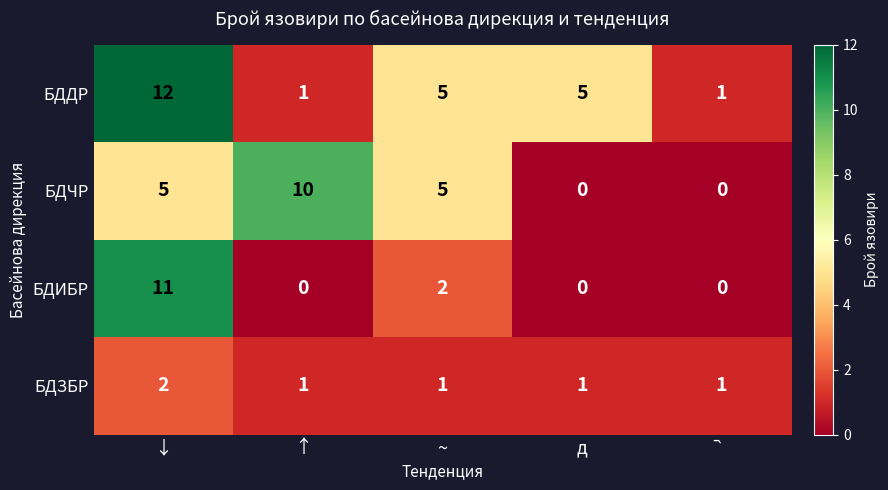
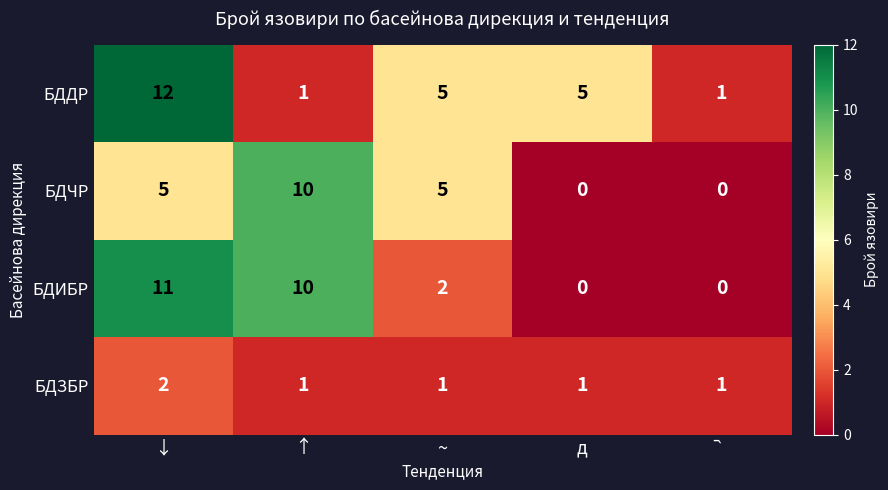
  {
    "БДДР": {
      "↓": 12,
      "↑": 1,
      "~": 5,
      "д": 5,
      "᷆": 1
    },
    "БДЧР": {
      "↓": 5,
      "↑": 10,
      "~": 5,
      "д": 0,
      "᷆": 0
    },
    "БДИБР": {
      "↓": 11,
-     "↑": 0,
+     "↑": 10,
      "~": 2,
      "д": 0,
      "᷆": 0
    },
    "БДЗБР": {
      "↓": 2,
      "↑": 1,
      "~": 1,
      "д": 1,
      "᷆": 1
    }
  }
